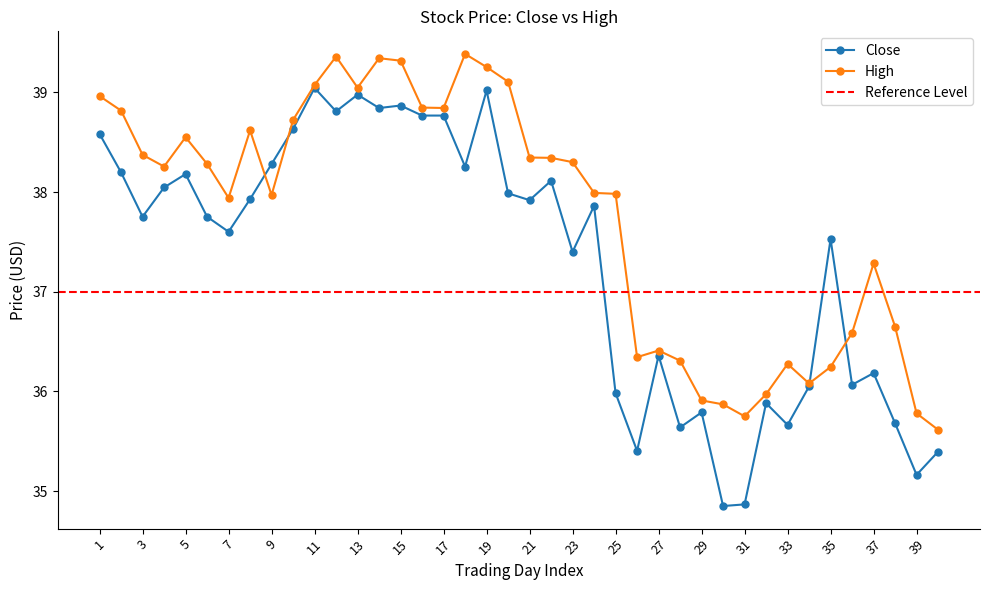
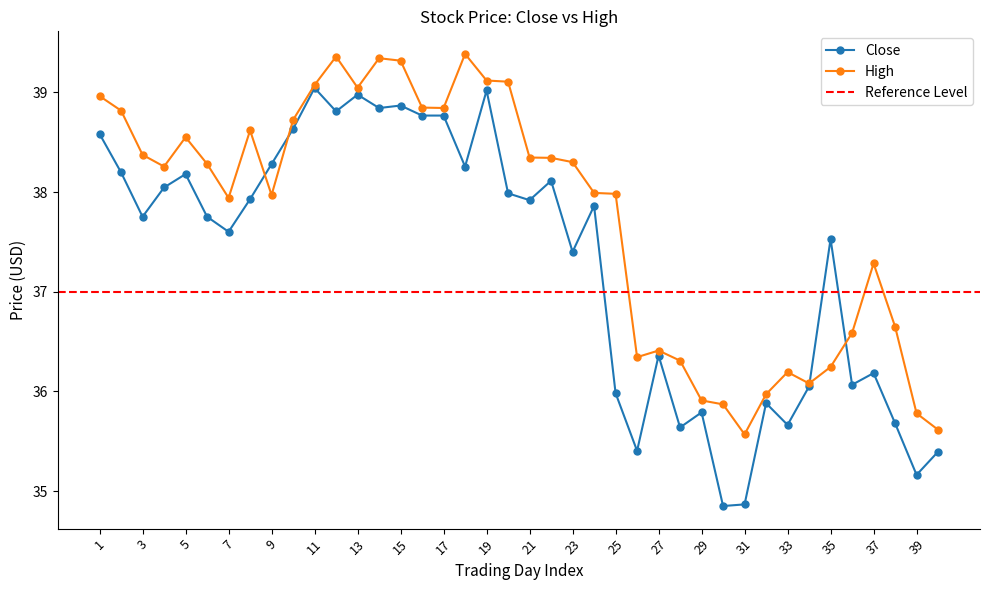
  {
    "Close": {
      "1": 38.6,
      "3": 37.8,
      "5": 38.2,
      "7": 37.6,
      "9": 38.3,
      "11": 39.0,
      "13": 39.0,
      "15": 38.9,
      "17": 38.8,
      "19": 39.0,
      "21": 37.9,
      "23": 37.4,
      "25": 36.0,
      "27": 36.4,
      "29": 35.8,
      "31": 34.9,
      "33": 35.7,
      "35": 37.5,
      "37": 36.2,
      "39": 35.2
    },
    "High": {
      "1": 39.0,
      "3": 38.4,
      "5": 38.6,
      "7": 37.9,
      "9": 38.0,
      "11": 39.1,
      "13": 39.0,
      "15": 39.3,
      "17": 38.8,
-     "19": 39.3,
+     "19": 39.1,
      "21": 38.3,
      "23": 38.3,
      "25": 38.0,
      "27": 36.4,
      "29": 35.9,
-     "31": 35.7,
-     "33": 36.3,
+     "31": 35.6,
+     "33": 36.2,
      "35": 36.2,
      "37": 37.3,
      "39": 35.8
    }
  }
